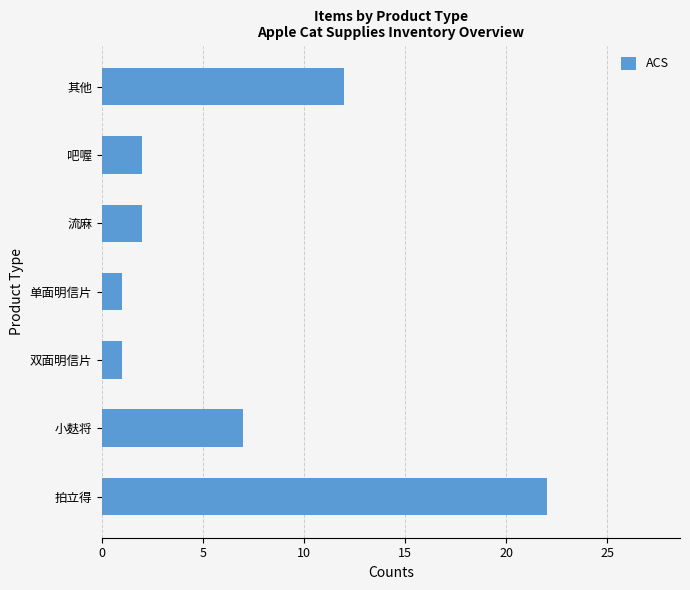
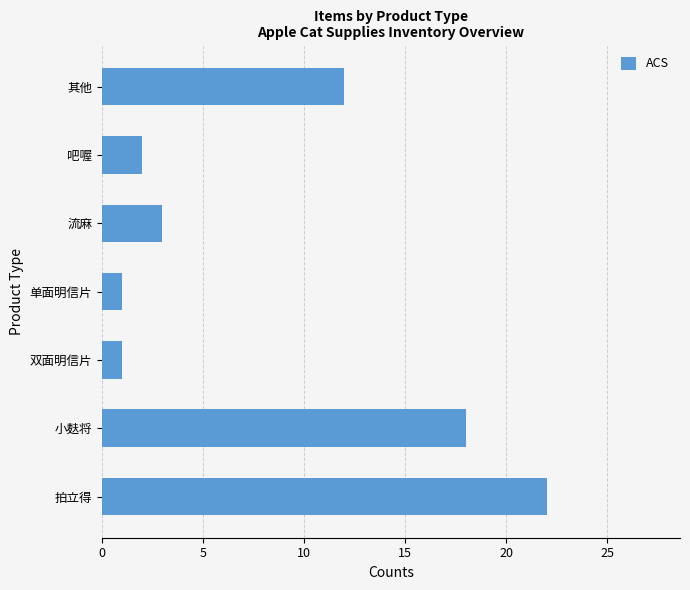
  {
    "其他": 12,
    "吧喔": 2,
-   "流麻": 2,
+   "流麻": 3,
    "单面明信片": 1,
    "双面明信片": 1,
-   "小麸将": 7,
+   "小麸将": 18,
    "拍立得": 22
  }
